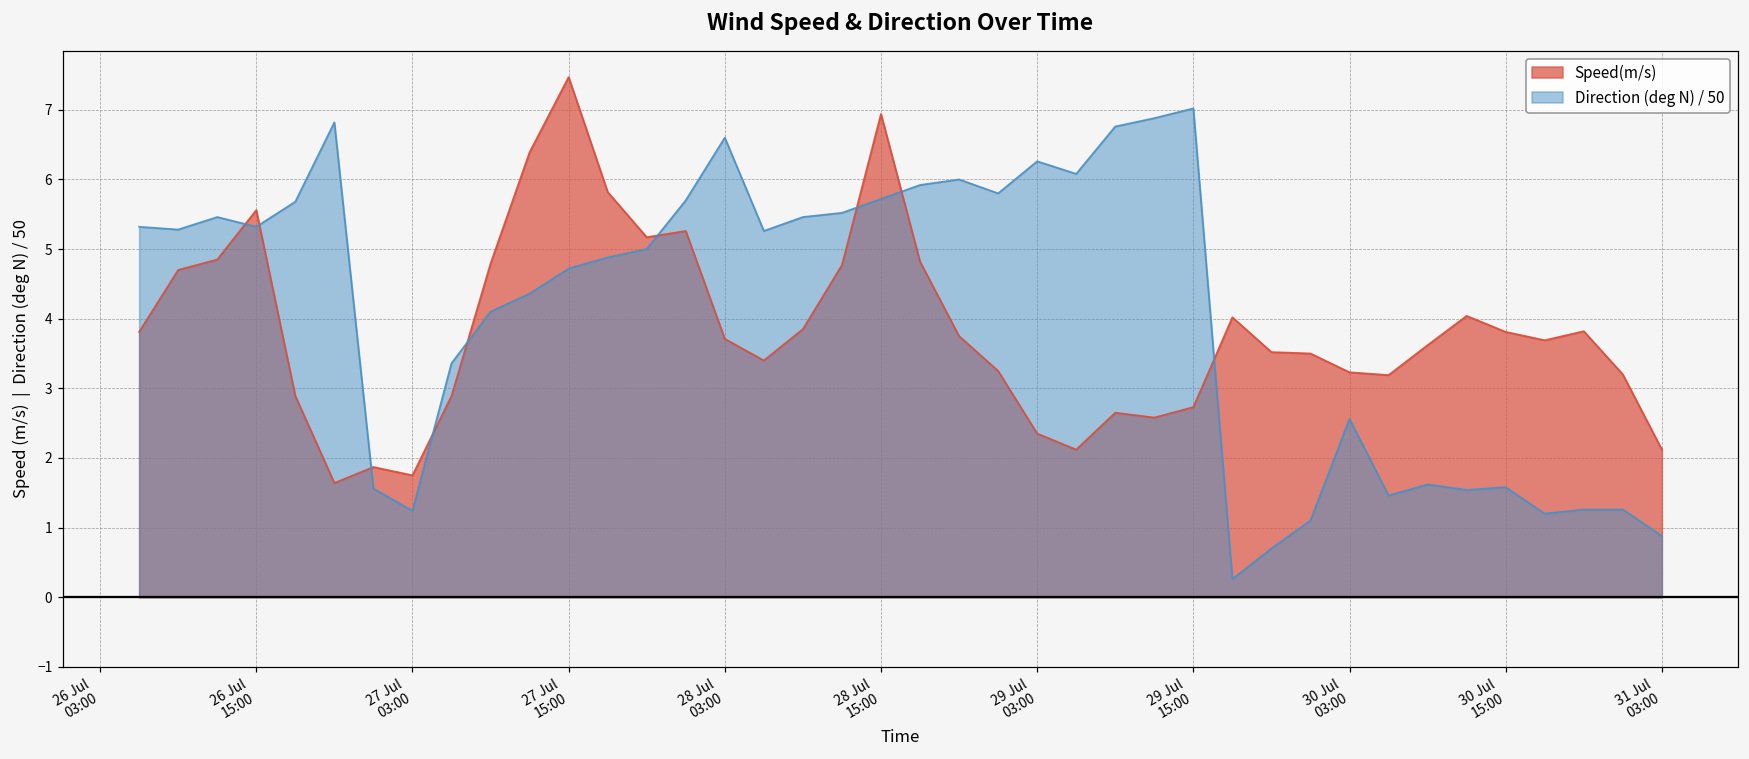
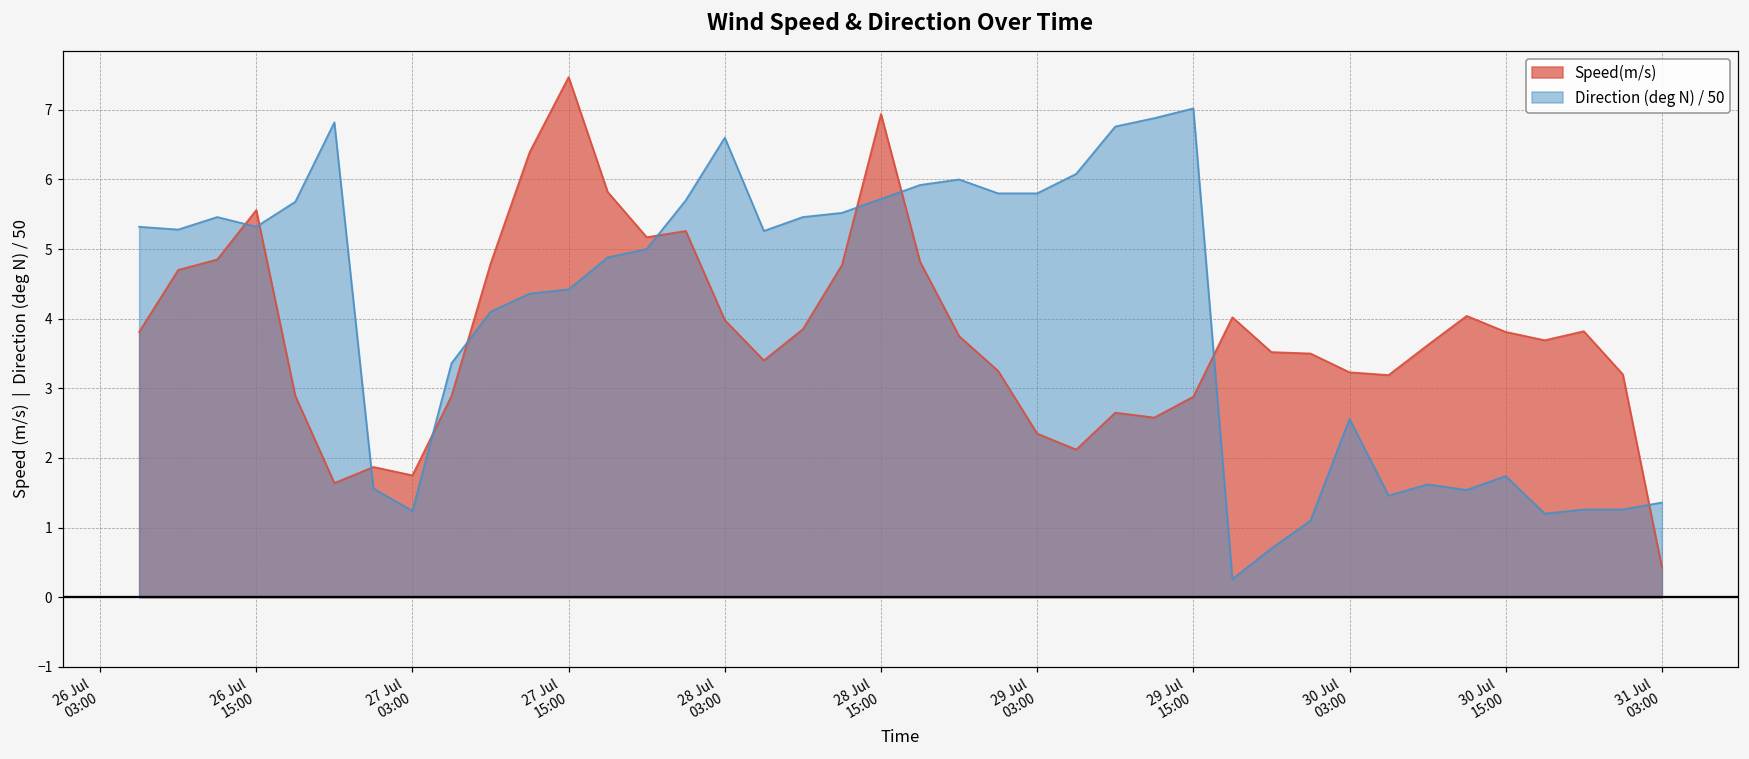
  {
    "Speed(m/s)": {
      "26 Jul 15:00": 5.6,
      "27 Jul 03:00": 1.8,
      "27 Jul 15:00": 7.5,
-     "28 Jul 03:00": 3.7,
+     "28 Jul 03:00": 4.0,
      "28 Jul 15:00": 6.9,
      "29 Jul 03:00": 2.4,
-     "29 Jul 15:00": 2.7,
+     "29 Jul 15:00": 2.9,
      "30 Jul 03:00": 3.2,
      "30 Jul 15:00": 3.8,
-     "31 Jul 03:00": 2.1
+     "31 Jul 03:00": 0.4
    },
    "Direction (deg N) / 50": {
      "26 Jul 15:00": 5.3,
      "27 Jul 03:00": 1.2,
-     "27 Jul 15:00": 4.7,
+     "27 Jul 15:00": 4.4,
      "28 Jul 03:00": 6.6,
      "28 Jul 15:00": 5.7,
-     "29 Jul 03:00": 6.3,
+     "29 Jul 03:00": 5.8,
      "29 Jul 15:00": 7.0,
      "30 Jul 03:00": 2.6,
-     "30 Jul 15:00": 1.6,
-     "31 Jul 03:00": 0.9
+     "30 Jul 15:00": 1.7,
+     "31 Jul 03:00": 1.4
    }
  }
